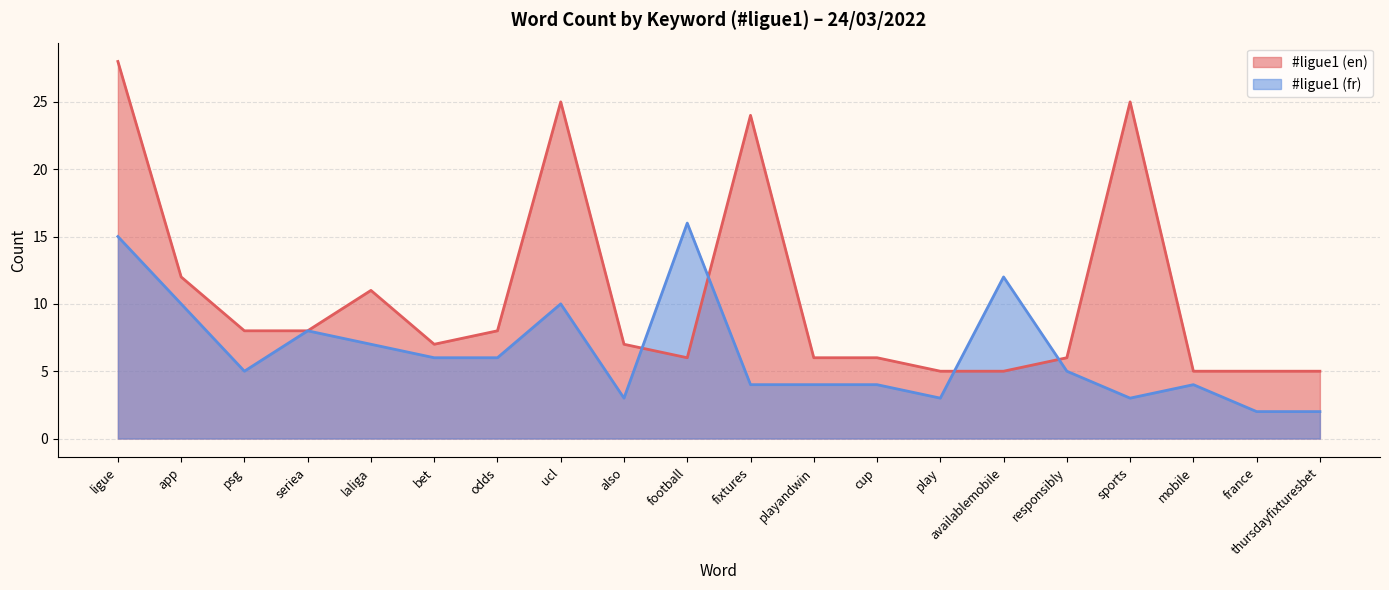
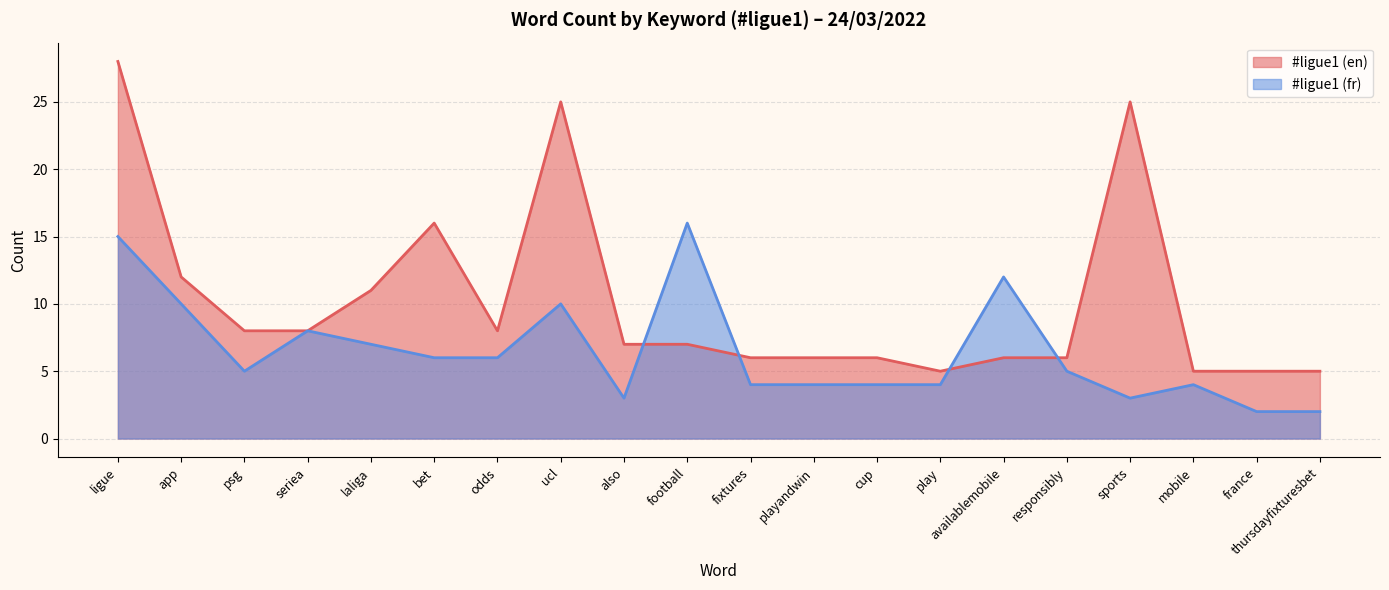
  {
    "#ligue1 (en)": {
      "ligue": 28,
      "app": 12,
      "psg": 8,
      "laliga": 11,
-     "bet": 7,
+     "bet": 16,
      "odds": 8,
      "ucl": 25,
      "also": 7,
-     "football": 6,
-     "fixtures": 24,
+     "football": 7,
+     "fixtures": 6,
      "playandwin": 6,
      "cup": 6,
      "play": 5,
-     "availablemobile": 5,
+     "availablemobile": 6,
      "responsibly": 6,
      "sports": 25,
      "mobile": 5,
      "france": 5,
      "thursdayfixturesbet": 5
    },
    "#ligue1 (fr)": {
      "ligue": 15,
      "app": 10,
      "psg": 5,
      "laliga": 7,
      "bet": 6,
      "odds": 6,
      "ucl": 10,
      "also": 3,
      "football": 16,
      "fixtures": 4,
      "playandwin": 4,
      "cup": 4,
-     "play": 3,
+     "play": 4,
      "availablemobile": 12,
      "responsibly": 5,
      "sports": 3,
      "mobile": 4,
      "france": 2,
      "thursdayfixturesbet": 2
    }
  }
